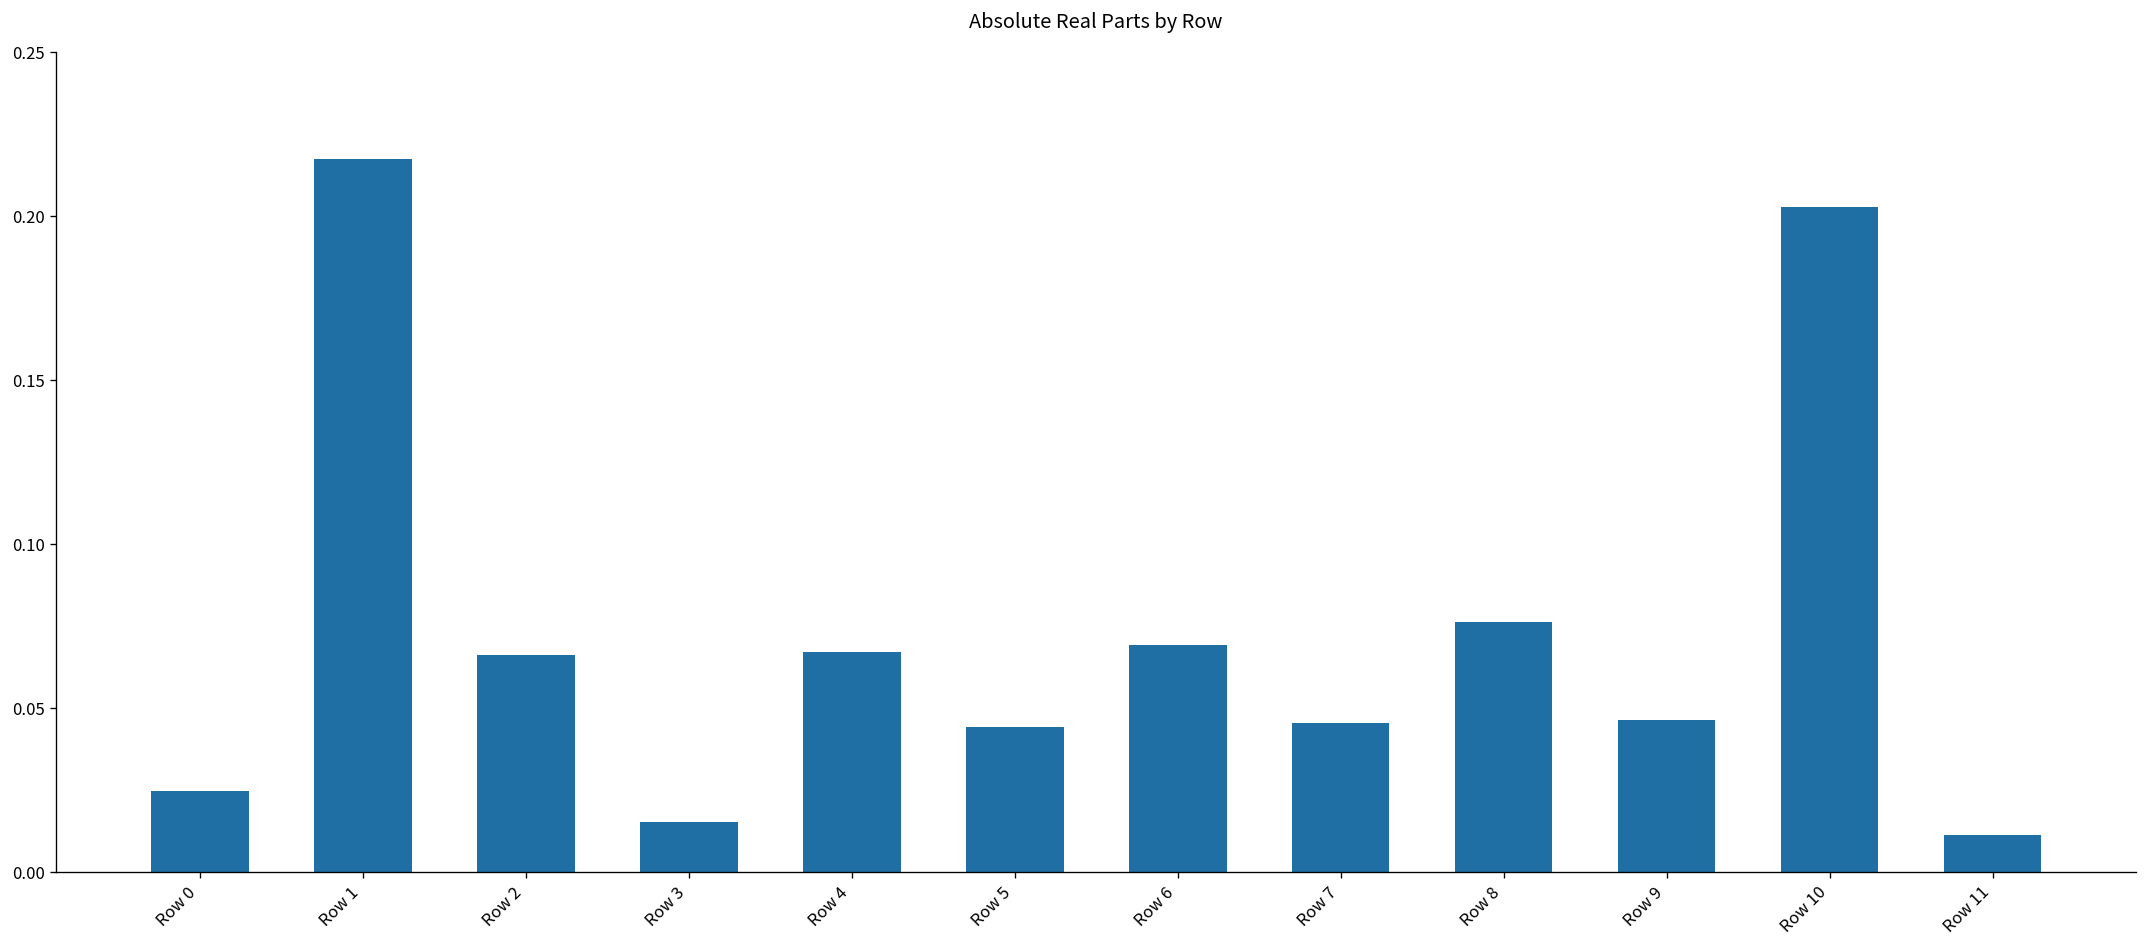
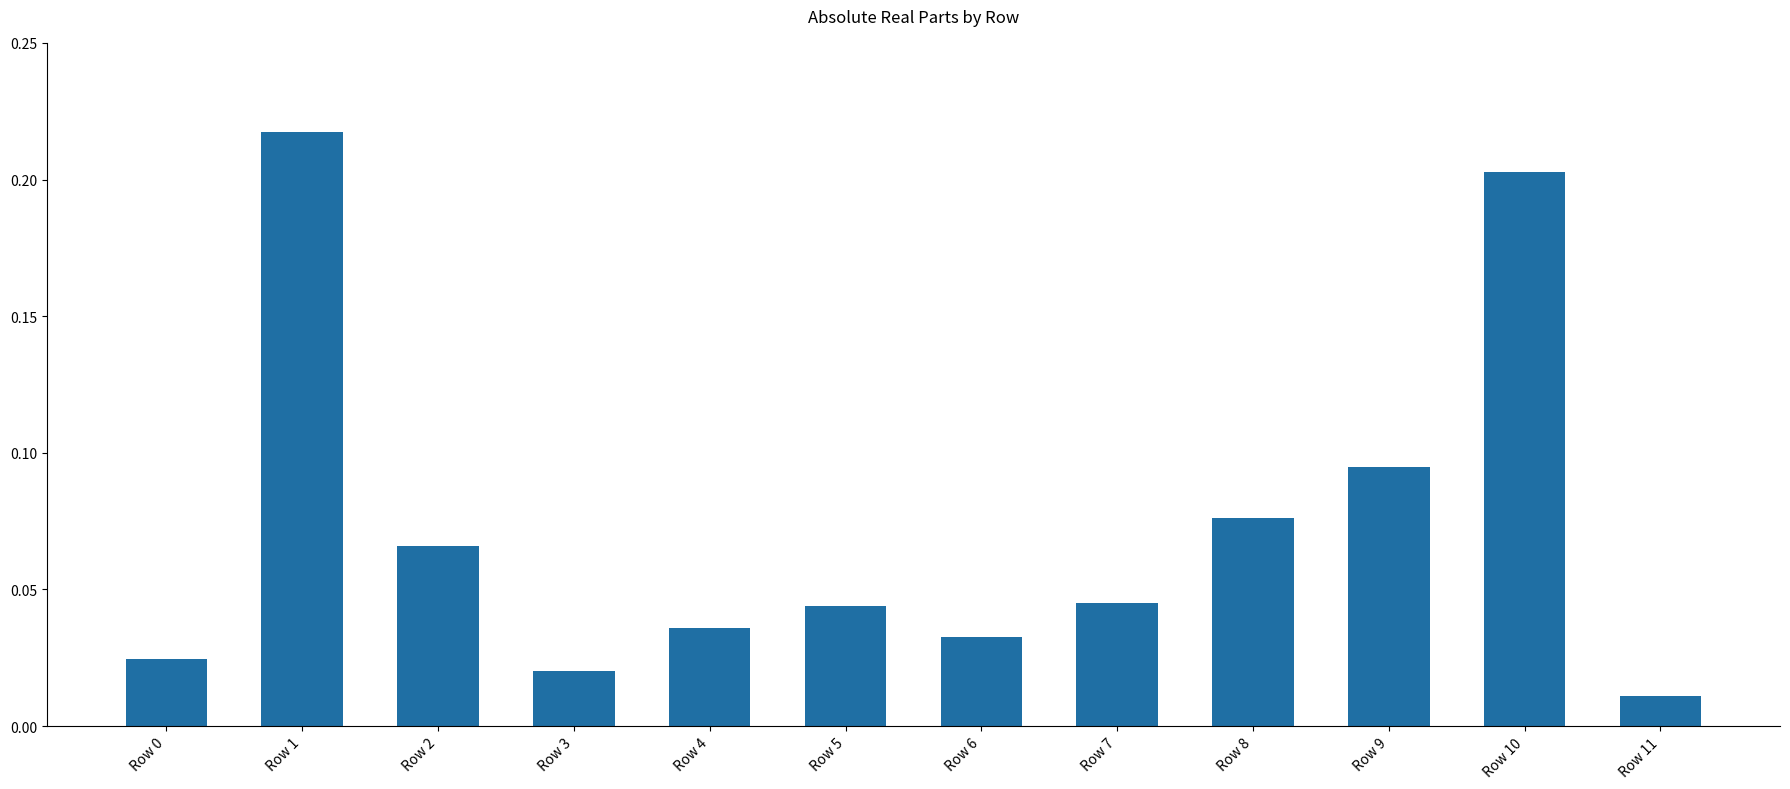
  {
    "Row 0": 0.025,
    "Row 1": 0.217,
    "Row 2": 0.066,
-   "Row 3": 0.015,
-   "Row 4": 0.067,
+   "Row 3": 0.020,
+   "Row 4": 0.036,
    "Row 5": 0.044,
-   "Row 6": 0.069,
+   "Row 6": 0.033,
    "Row 7": 0.045,
    "Row 8": 0.076,
-   "Row 9": 0.046,
+   "Row 9": 0.095,
    "Row 10": 0.203,
    "Row 11": 0.011
  }
